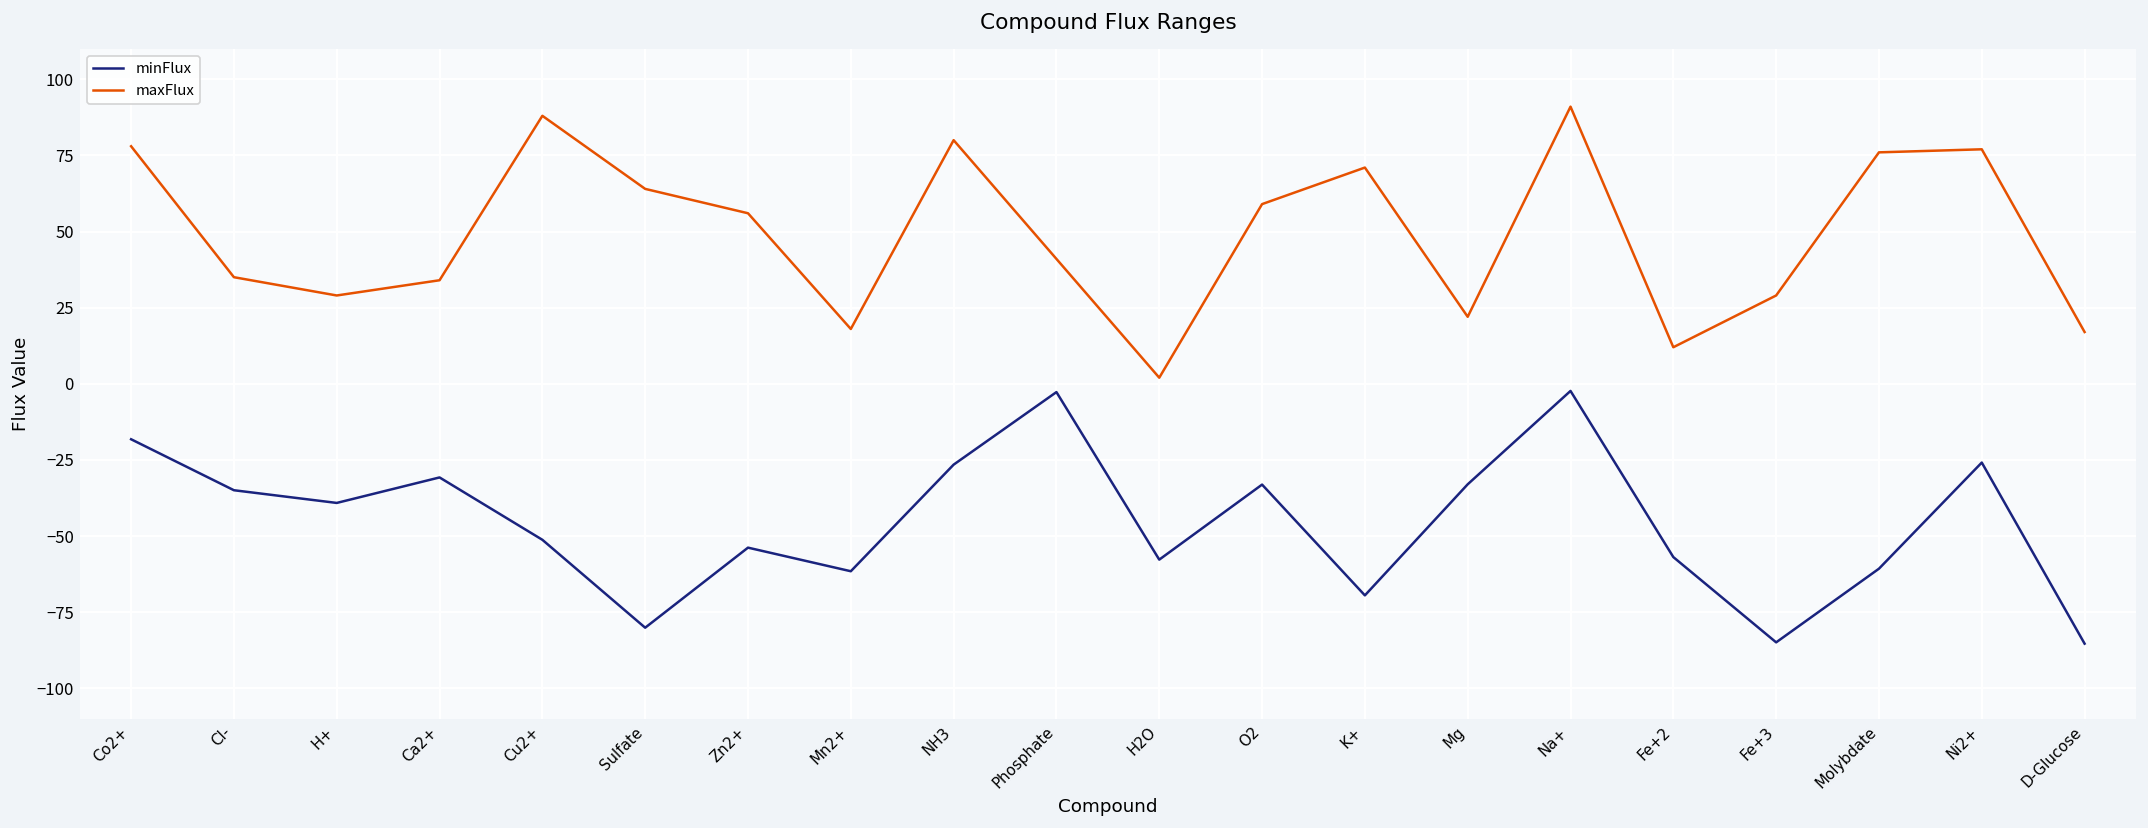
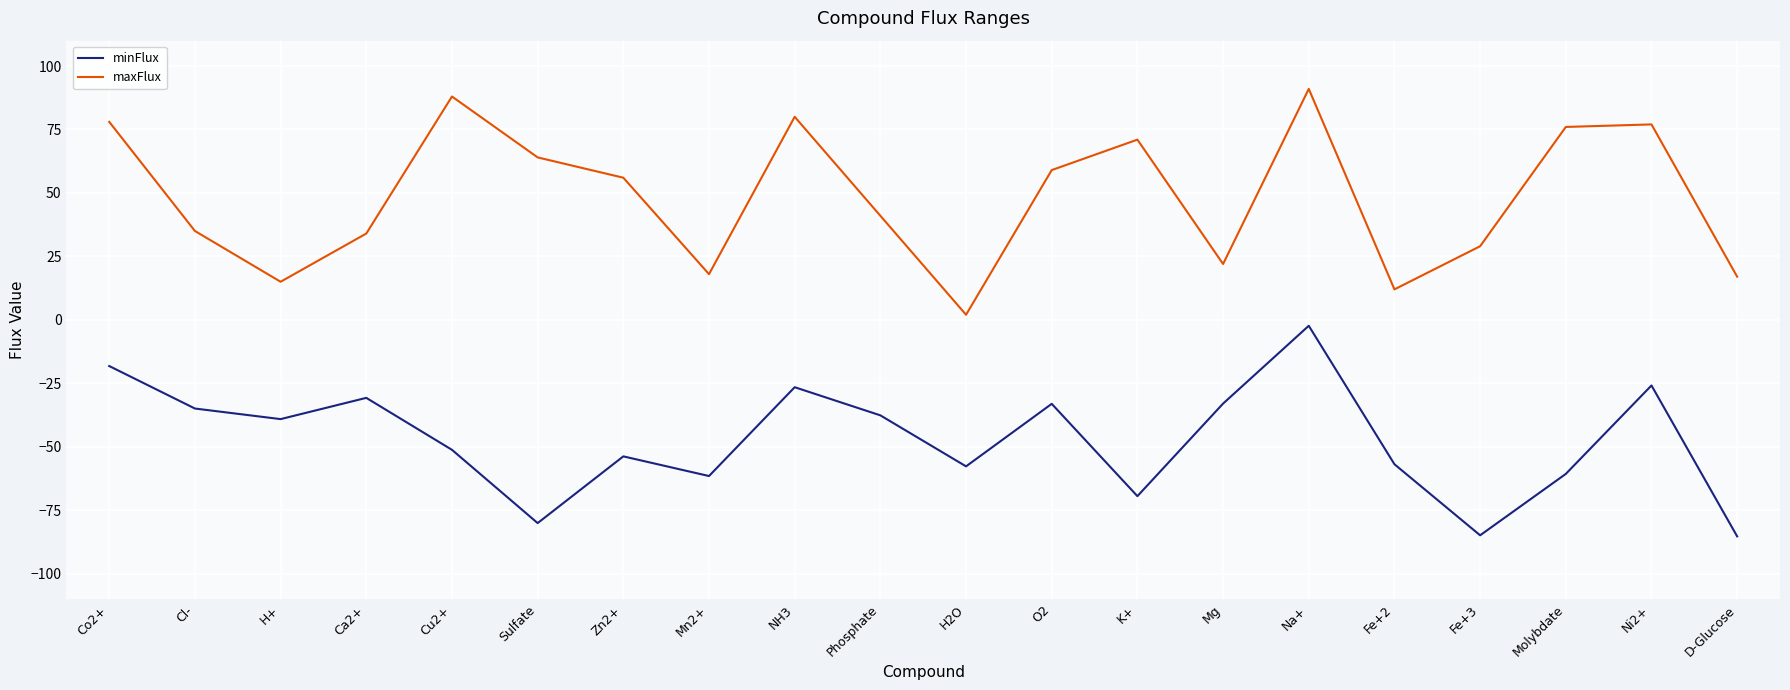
  {
    "minFlux": {
      "Co2+": -18,
      "Cl-": -35,
      "H+": -39,
      "Ca2+": -31,
      "Cu2+": -51,
      "Sulfate": -80,
      "Zn2+": -54,
      "Mn2+": -62,
      "NH3": -27,
-     "Phosphate": -3,
+     "Phosphate": -38,
      "H2O": -58,
      "O2": -33,
      "K+": -69,
      "Mg": -33,
      "Na+": -2,
      "Fe+2": -57,
      "Fe+3": -85,
      "Molybdate": -61,
      "Ni2+": -26,
      "D-Glucose": -85
    },
    "maxFlux": {
      "Co2+": 78,
      "Cl-": 35,
-     "H+": 29,
+     "H+": 15,
      "Ca2+": 34,
      "Cu2+": 88,
      "Sulfate": 64,
      "Zn2+": 56,
      "Mn2+": 18,
      "NH3": 80,
      "Phosphate": 41,
      "H2O": 2,
      "O2": 59,
      "K+": 71,
      "Mg": 22,
      "Na+": 91,
      "Fe+2": 12,
      "Fe+3": 29,
      "Molybdate": 76,
      "Ni2+": 77,
      "D-Glucose": 17
    }
  }
